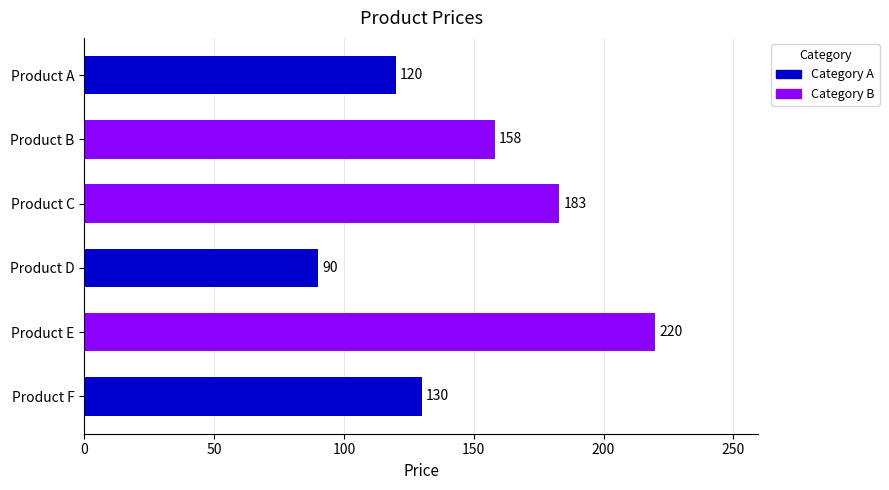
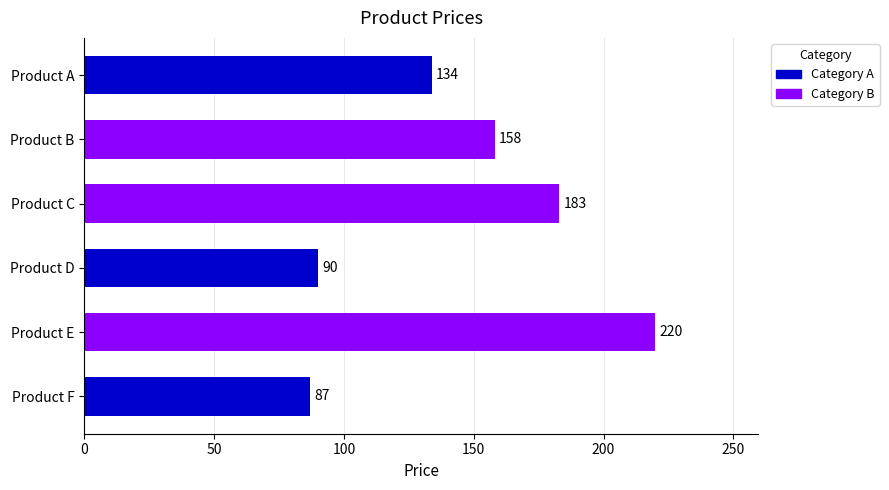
  {
-   "Product A": 120,
+   "Product A": 134,
    "Product B": 158,
    "Product C": 183,
    "Product D": 90,
    "Product E": 220,
-   "Product F": 130
+   "Product F": 87
  }
